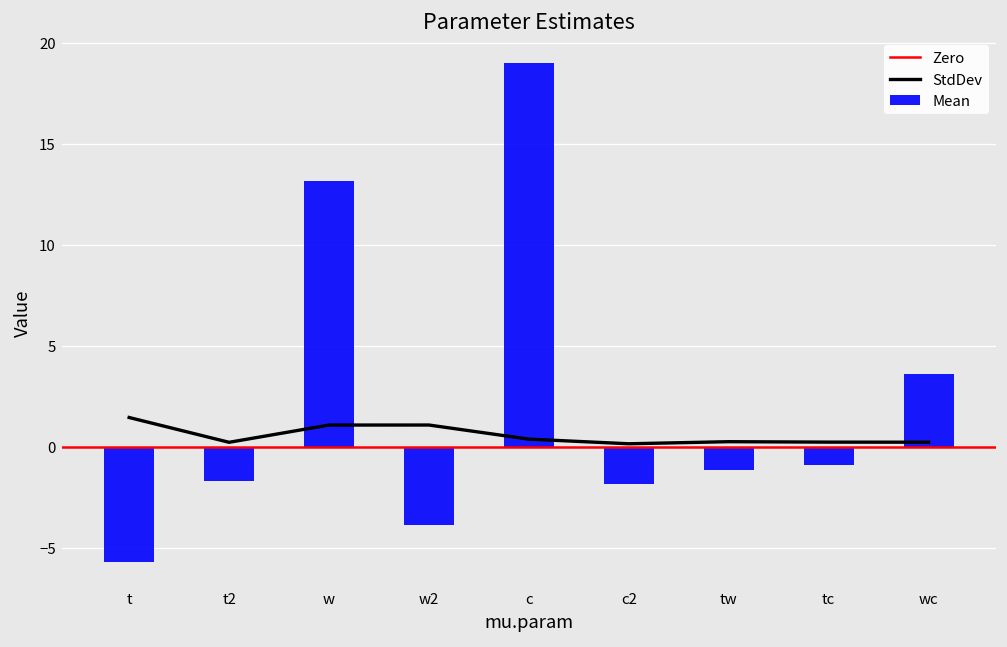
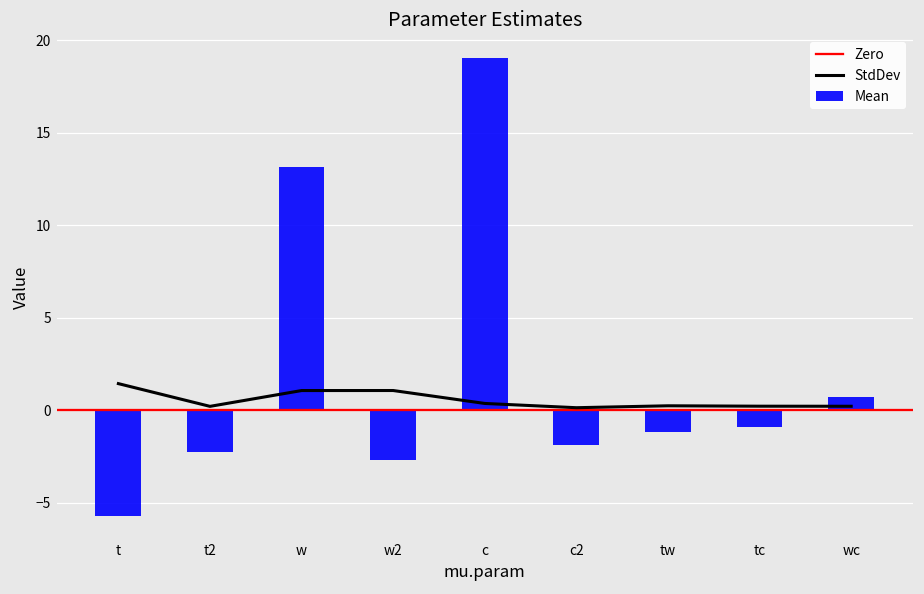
  {
    "Mean": {
      "t": -5.7,
-     "t2": -1.7,
+     "t2": -2.2,
      "w": 13.1,
-     "w2": -3.9,
+     "w2": -2.7,
      "c": 19.0,
      "c2": -1.9,
      "tw": -1.1,
      "tc": -0.9,
-     "wc": 3.6
+     "wc": 0.7
    },
    "StdDev": {
      "t": 1.4,
      "t2": 0.2,
      "w": 1.1,
      "w2": 1.1,
      "c": 0.4,
      "c2": 0.1,
      "tw": 0.2,
      "tc": 0.2,
      "wc": 0.2
    }
  }
